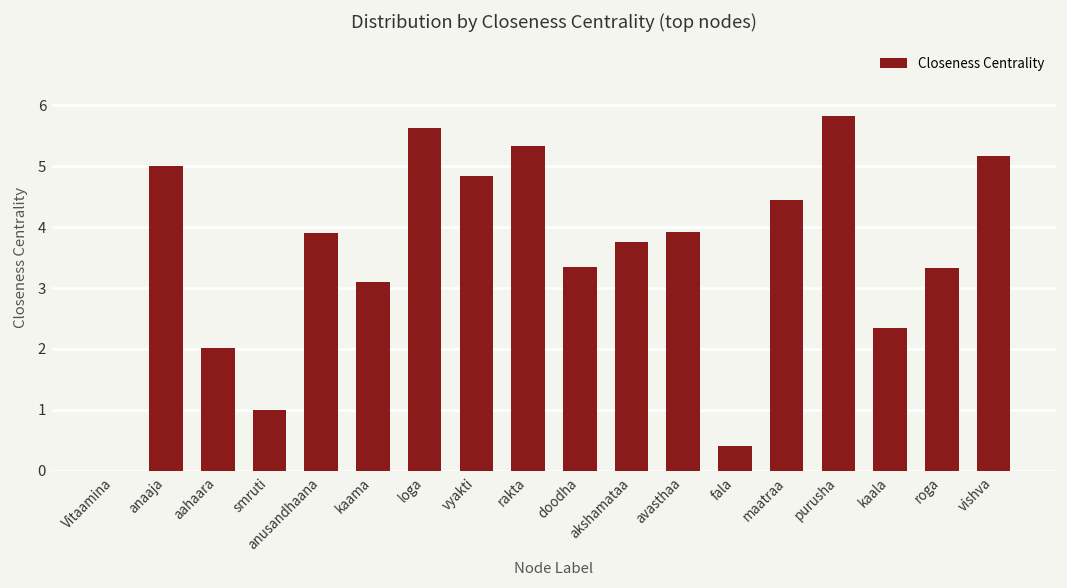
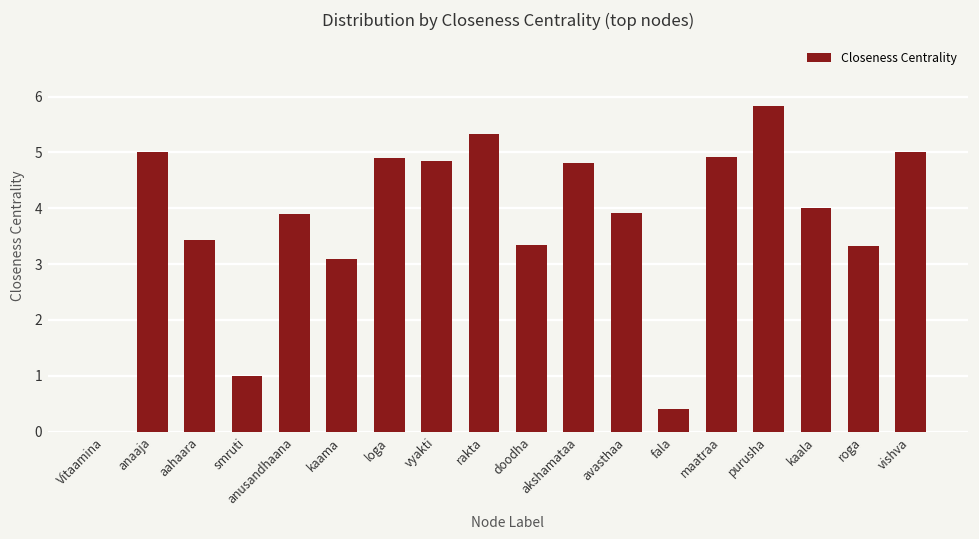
  {
    "Vitaamina": 0.0,
    "anaaja": 5.0,
-   "aahaara": 2.0,
+   "aahaara": 3.4,
    "smruti": 1.0,
    "anusandhaana": 3.9,
    "kaama": 3.1,
-   "loga": 5.6,
+   "loga": 4.9,
    "vyakti": 4.8,
    "rakta": 5.3,
    "doodha": 3.3,
-   "akshamataa": 3.8,
+   "akshamataa": 4.8,
    "avasthaa": 3.9,
    "fala": 0.4,
-   "maatraa": 4.5,
+   "maatraa": 4.9,
    "purusha": 5.8,
-   "kaala": 2.4,
+   "kaala": 4.0,
    "roga": 3.3,
-   "vishva": 5.2
+   "vishva": 5.0
  }
